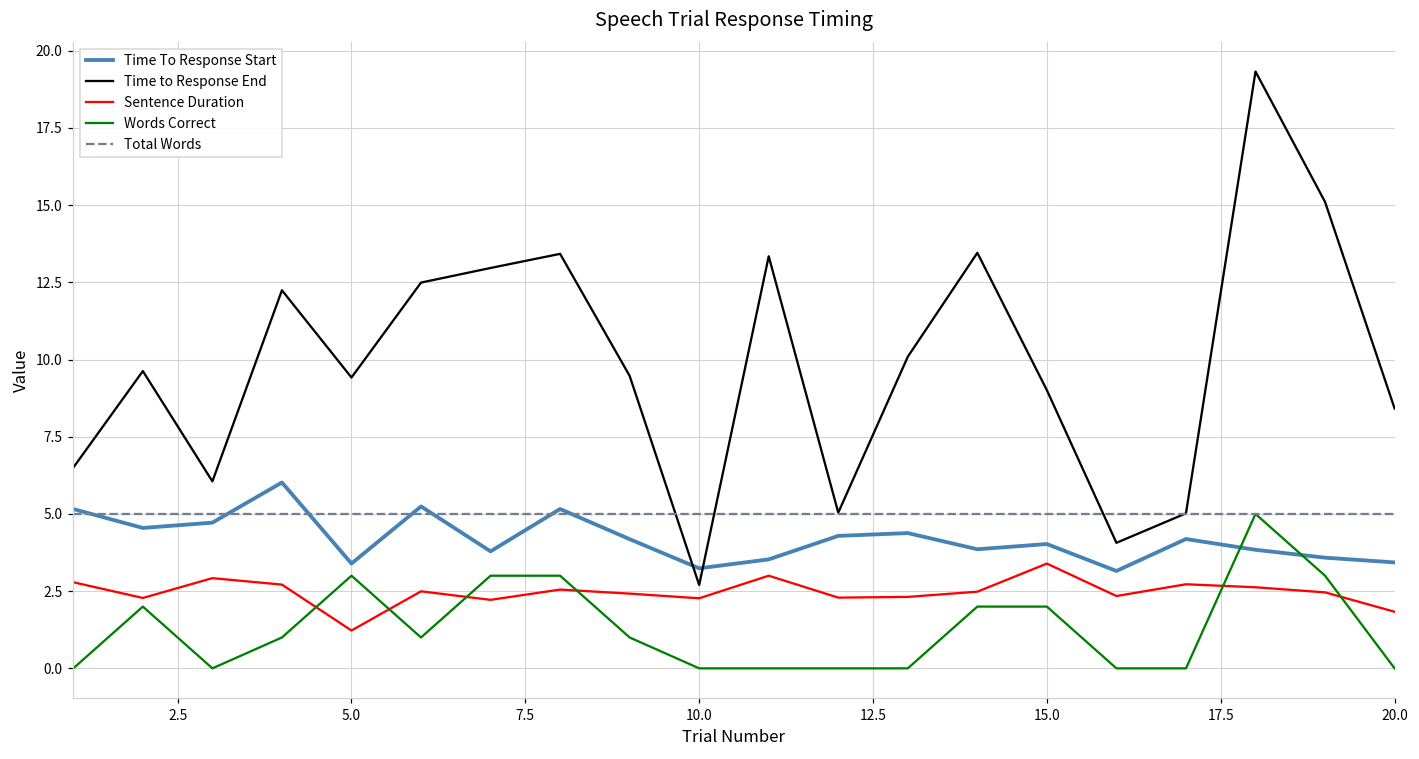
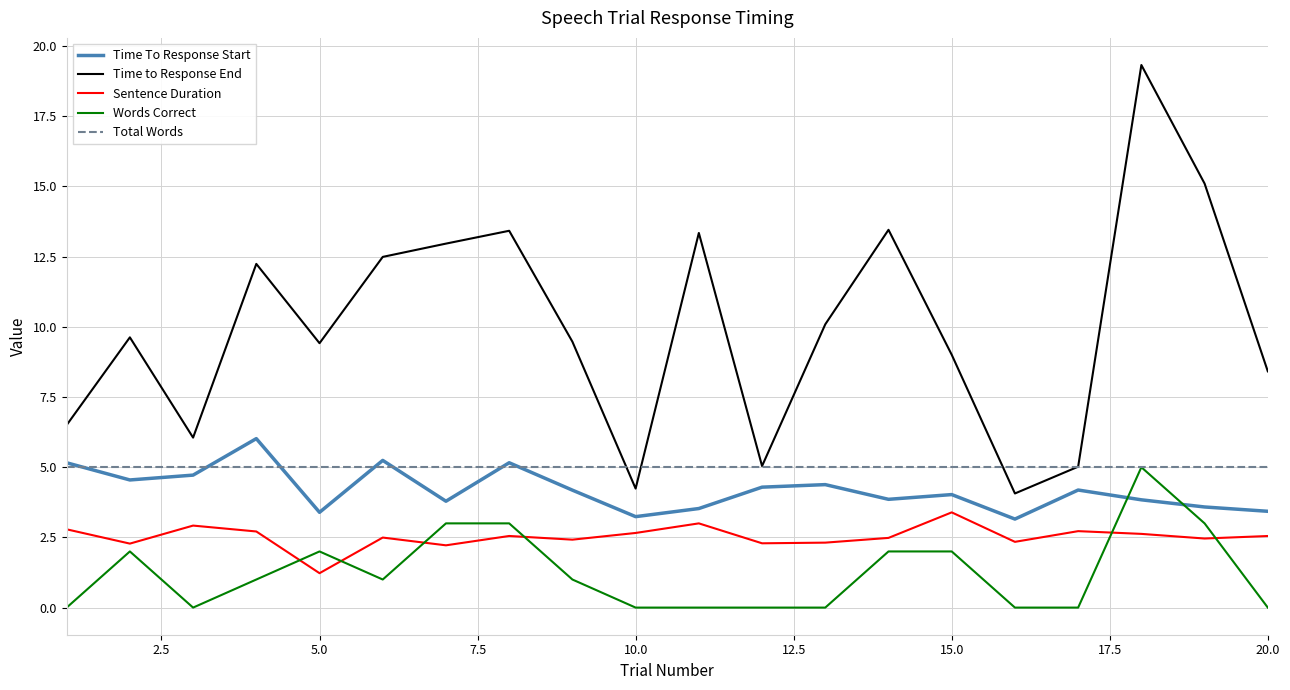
  {
    "Time to Response End": {
      "5.0": 9.4,
-     "10.0": 2.7,
+     "10.0": 4.2,
      "15.0": 9.0,
      "20.0": 8.4
    },
    "Sentence Duration": {
      "5.0": 1.2,
-     "10.0": 2.3,
+     "10.0": 2.7,
      "15.0": 3.4,
-     "20.0": 1.8
+     "20.0": 2.5
    },
    "Words Correct": {
-     "5.0": 3,
+     "5.0": 2,
      "10.0": 0,
      "15.0": 2,
      "20.0": 0
    }
  }
